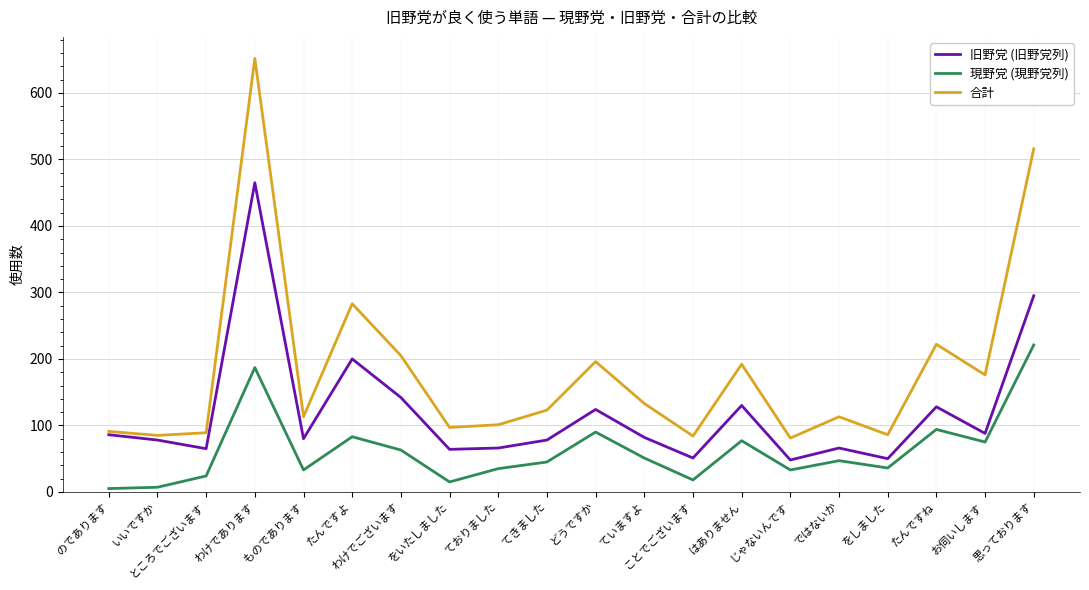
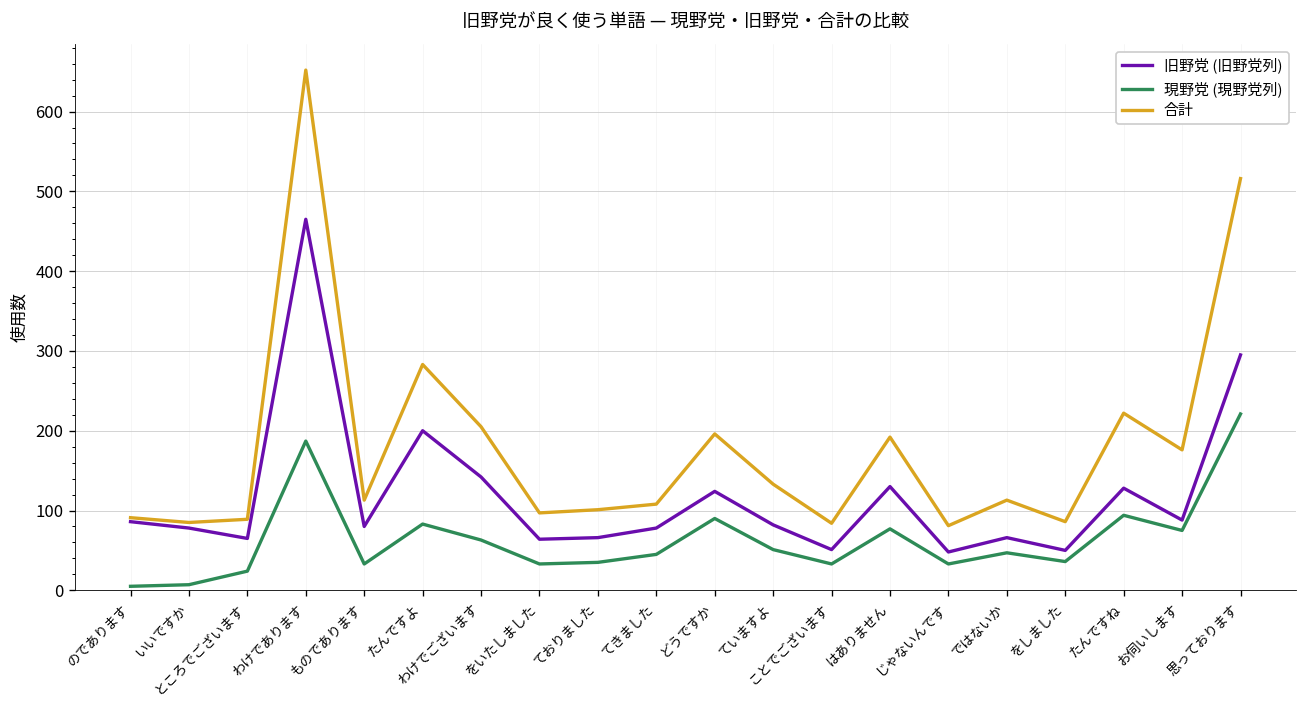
  {
    "旧野党 (旧野党列)": {
      "のであります": 90,
      "いいですか": 80,
      "ところでございます": 70,
      "わけであります": 470,
      "ものであります": 80,
      "たんですよ": 200,
      "わけでございます": 140,
      "をいたしました": 60,
      "ておりました": 70,
      "てきました": 80,
      "どうですか": 120,
      "ていますよ": 80,
      "ことでございます": 50,
      "はありません": 130,
      "じゃないんです": 50,
      "ではないか": 70,
      "をしました": 50,
      "たんですね": 130,
      "お伺いします": 90,
      "思っております": 300
    },
    "現野党 (現野党列)": {
      "のであります": 10,
      "いいですか": 10,
      "ところでございます": 20,
      "わけであります": 190,
      "ものであります": 30,
      "たんですよ": 80,
      "わけでございます": 60,
-     "をいたしました": 20,
+     "をいたしました": 30,
      "ておりました": 40,
      "てきました": 50,
      "どうですか": 90,
      "ていますよ": 50,
-     "ことでございます": 20,
+     "ことでございます": 30,
      "はありません": 80,
      "じゃないんです": 30,
      "ではないか": 50,
      "をしました": 40,
      "たんですね": 90,
      "お伺いします": 80,
      "思っております": 220
    },
    "合計": {
      "のであります": 90,
      "いいですか": 90,
      "ところでございます": 90,
      "わけであります": 650,
      "ものであります": 110,
      "たんですよ": 280,
      "わけでございます": 210,
      "をいたしました": 100,
      "ておりました": 100,
-     "てきました": 120,
+     "てきました": 110,
      "どうですか": 200,
      "ていますよ": 130,
      "ことでございます": 80,
      "はありません": 190,
      "じゃないんです": 80,
      "ではないか": 110,
      "をしました": 90,
      "たんですね": 220,
      "お伺いします": 180,
      "思っております": 520
    }
  }
